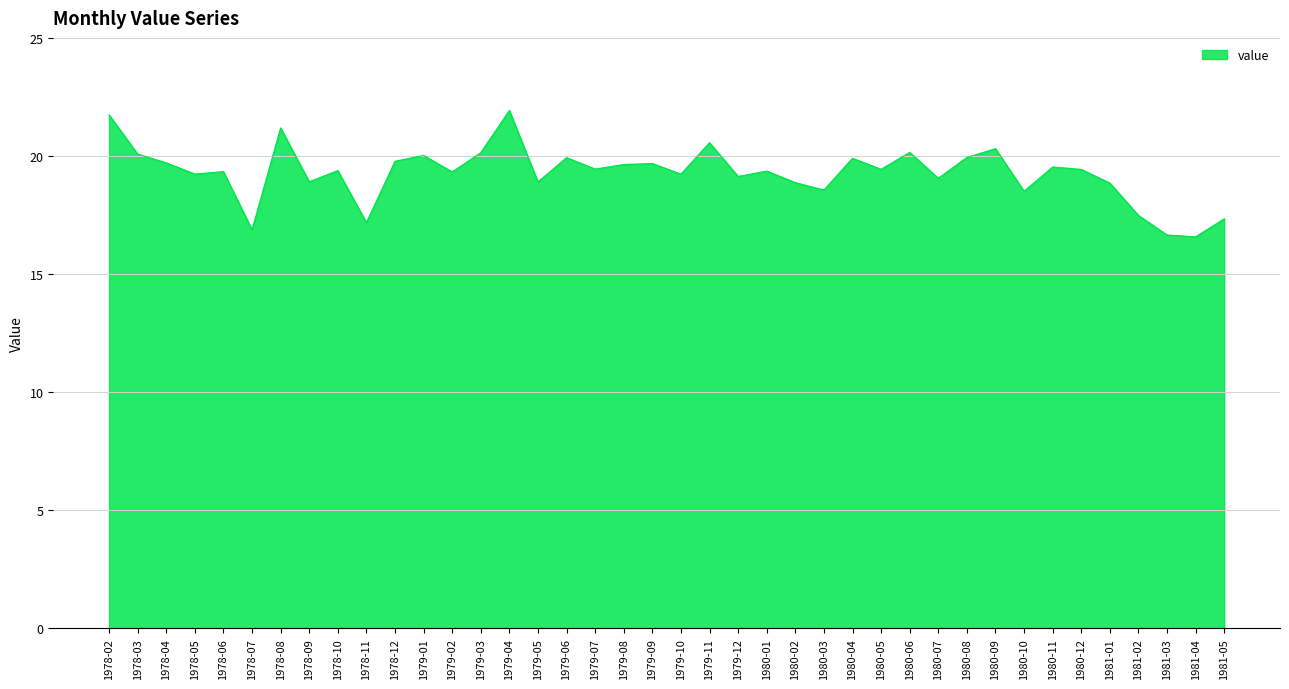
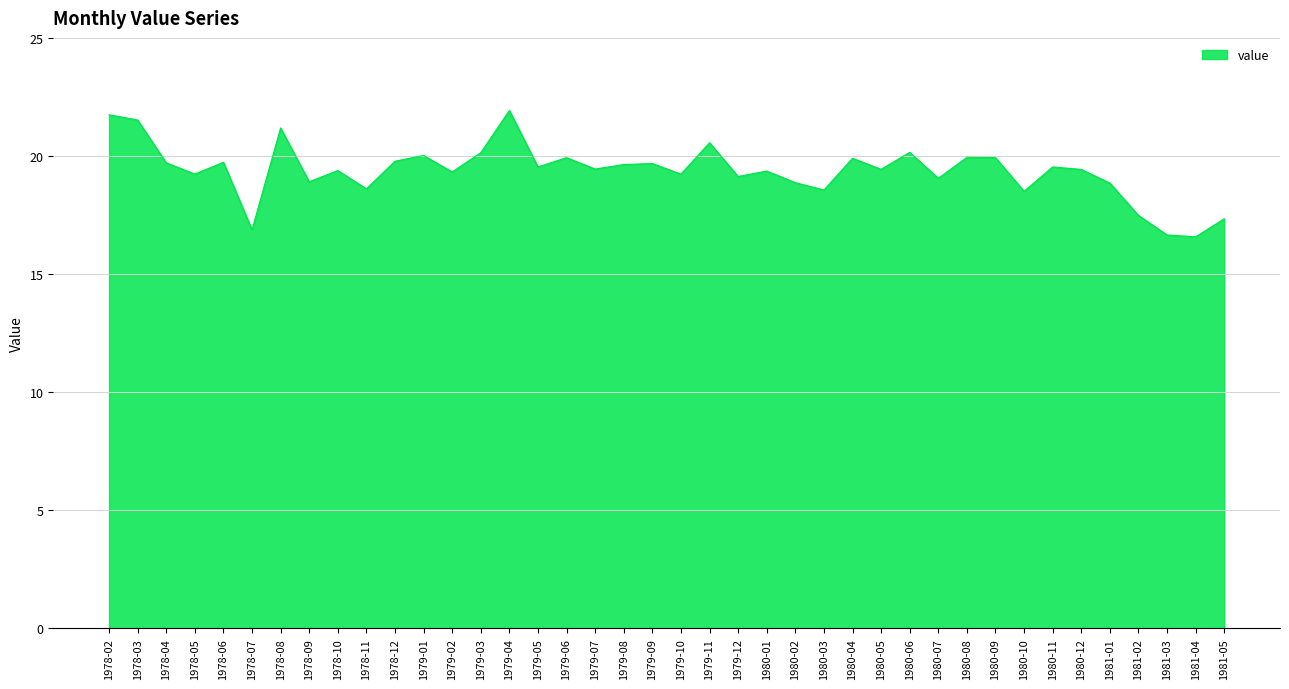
  {
    "1978-02": 21.7,
-   "1978-03": 20.1,
+   "1978-03": 21.5,
    "1978-04": 19.7,
    "1978-05": 19.2,
-   "1978-06": 19.3,
+   "1978-06": 19.7,
    "1978-07": 16.9,
    "1978-08": 21.2,
    "1978-09": 18.9,
    "1978-10": 19.4,
-   "1978-11": 17.2,
+   "1978-11": 18.6,
    "1978-12": 19.8,
    "1979-01": 20.0,
    "1979-02": 19.3,
    "1979-03": 20.1,
    "1979-04": 21.9,
-   "1979-05": 18.9,
+   "1979-05": 19.5,
    "1979-06": 19.9,
    "1979-07": 19.4,
    "1979-08": 19.6,
    "1979-09": 19.7,
    "1979-10": 19.2,
    "1979-11": 20.6,
    "1979-12": 19.1,
    "1980-01": 19.4,
    "1980-02": 18.9,
    "1980-03": 18.6,
    "1980-04": 19.9,
    "1980-05": 19.4,
    "1980-06": 20.2,
    "1980-07": 19.1,
    "1980-08": 19.9,
-   "1980-09": 20.3,
+   "1980-09": 19.9,
    "1980-10": 18.5,
    "1980-11": 19.5,
    "1980-12": 19.4,
    "1981-01": 18.9,
    "1981-02": 17.5,
    "1981-03": 16.7,
    "1981-04": 16.6,
    "1981-05": 17.3
  }
